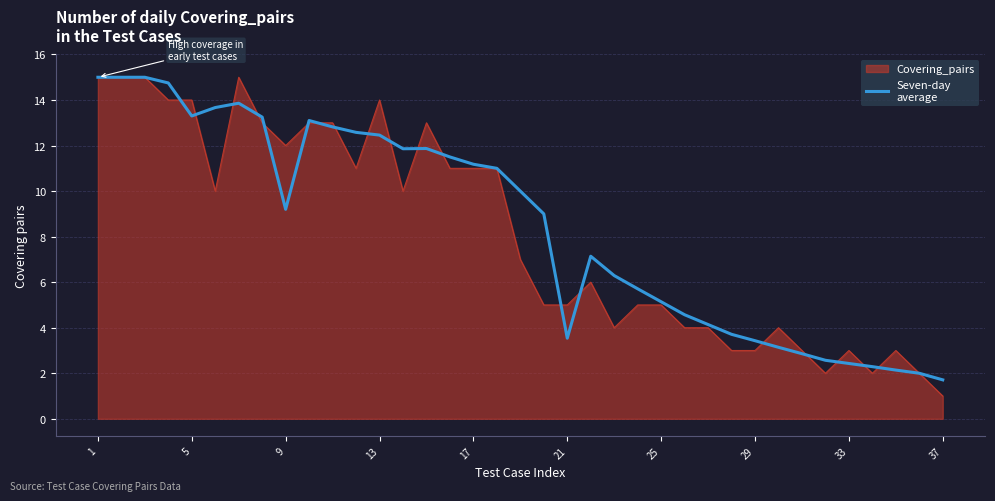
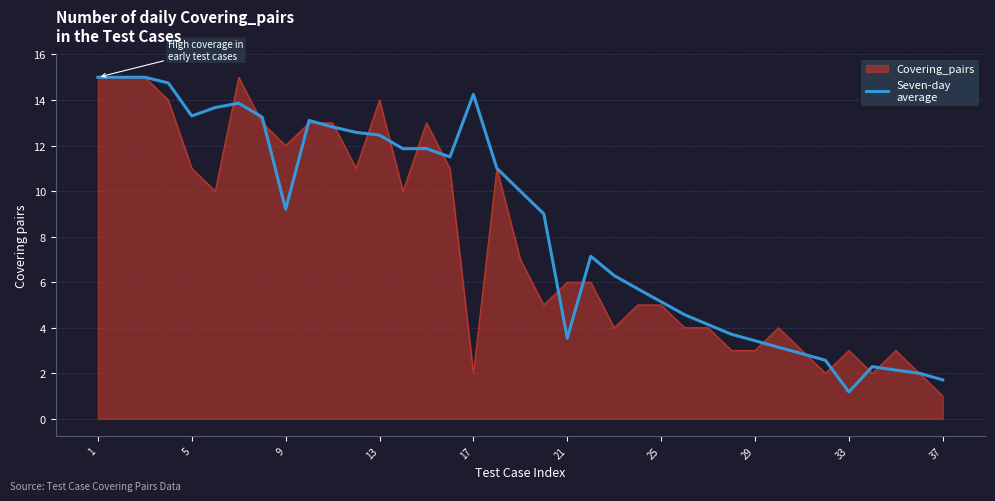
  {
    "Covering_pairs": {
-     "5": 14,
+     "5": 11,
      "9": 12,
      "13": 14,
-     "17": 11,
-     "21": 5,
+     "17": 2,
+     "21": 6,
      "25": 5,
      "29": 3,
      "33": 3,
      "37": 1
    },
    "Seven-day average": {
      "5": 13.3,
      "9": 9.2,
      "13": 12.5,
-     "17": 11.2,
+     "17": 14.3,
      "21": 3.5,
      "25": 5.1,
      "29": 3.4,
-     "33": 2.4,
+     "33": 1.2,
      "37": 1.7
    }
  }
